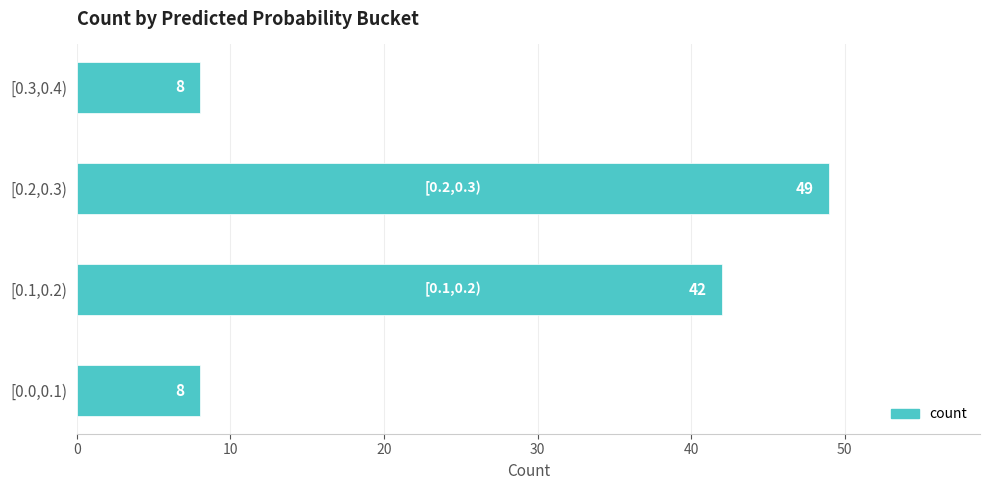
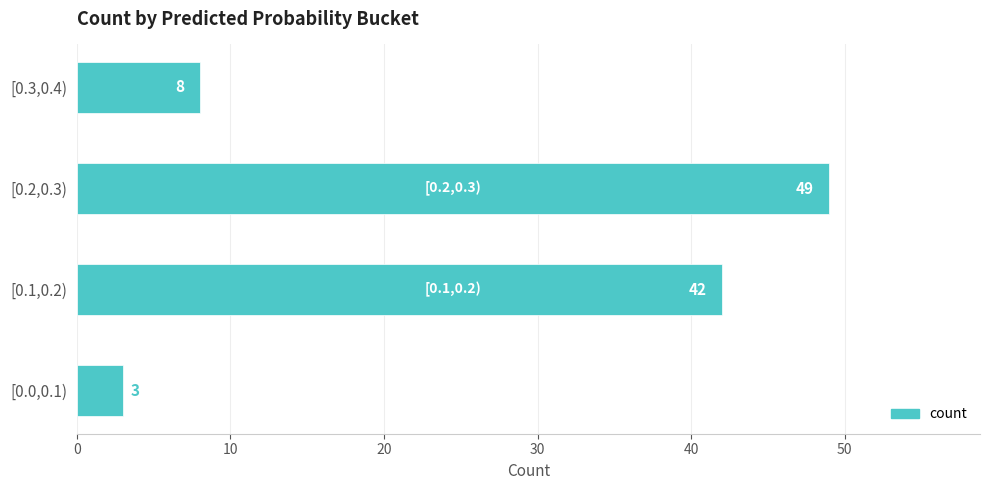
  {
    "[0.3,0.4)": 8,
    "[0.2,0.3)": 49,
    "[0.1,0.2)": 42,
-   "[0.0,0.1)": 8
+   "[0.0,0.1)": 3
  }
